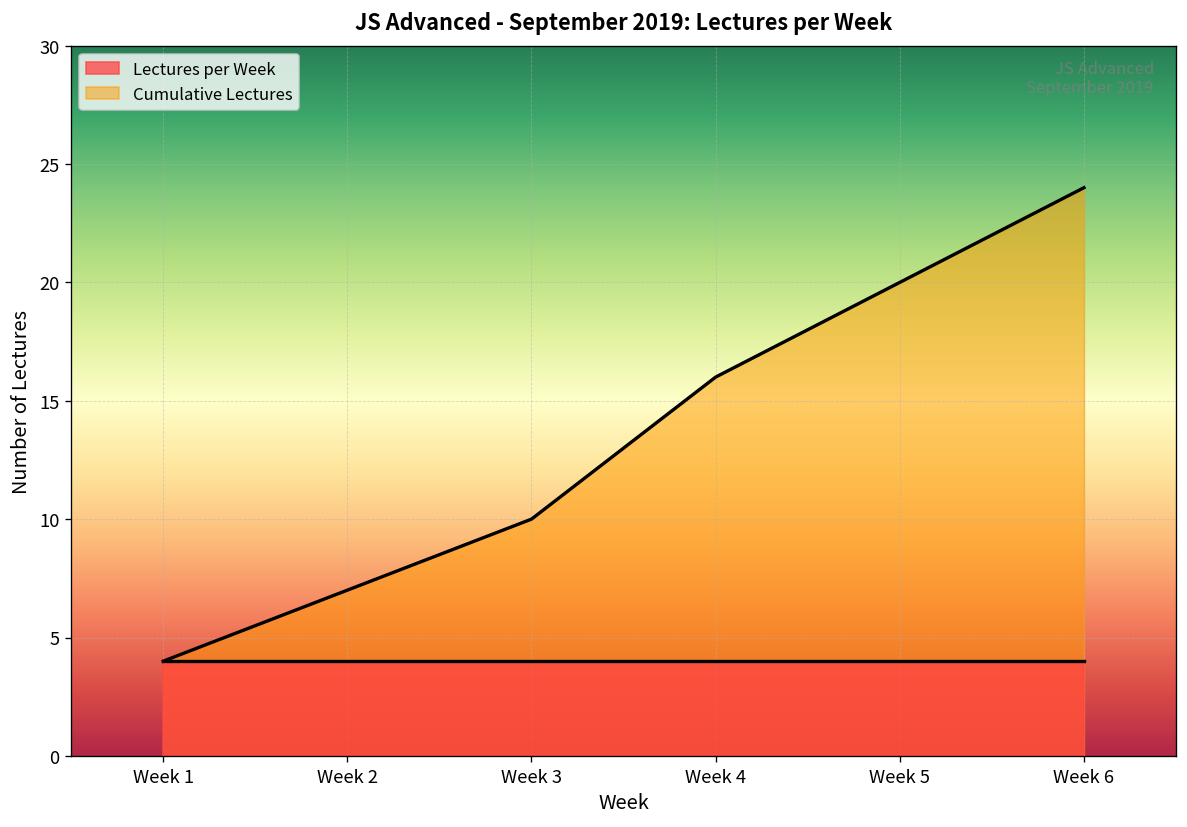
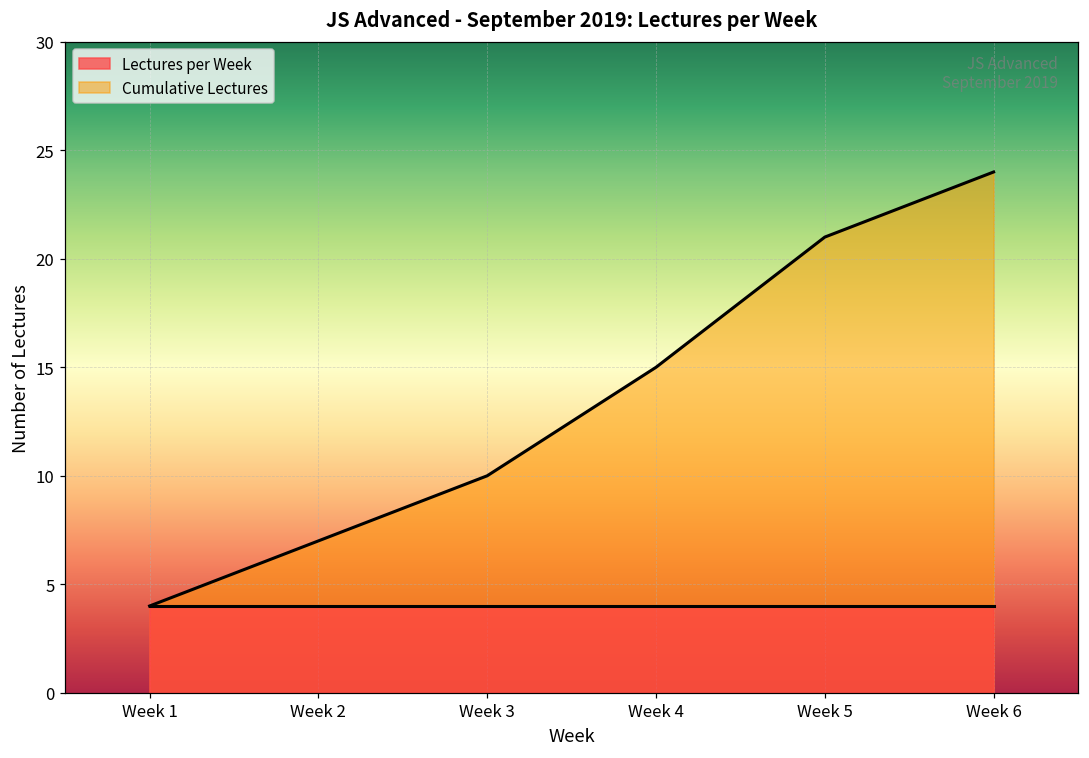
  {
    "Lectures per Week": {
      "Week 2": 4,
      "Week 3": 4,
      "Week 4": 4,
      "Week 5": 4,
      "Week 6": 4
    },
    "Cumulative Lectures": {
      "Week 2": 7,
      "Week 3": 10,
-     "Week 4": 16,
-     "Week 5": 20,
+     "Week 4": 15,
+     "Week 5": 21,
      "Week 6": 24
    }
  }
